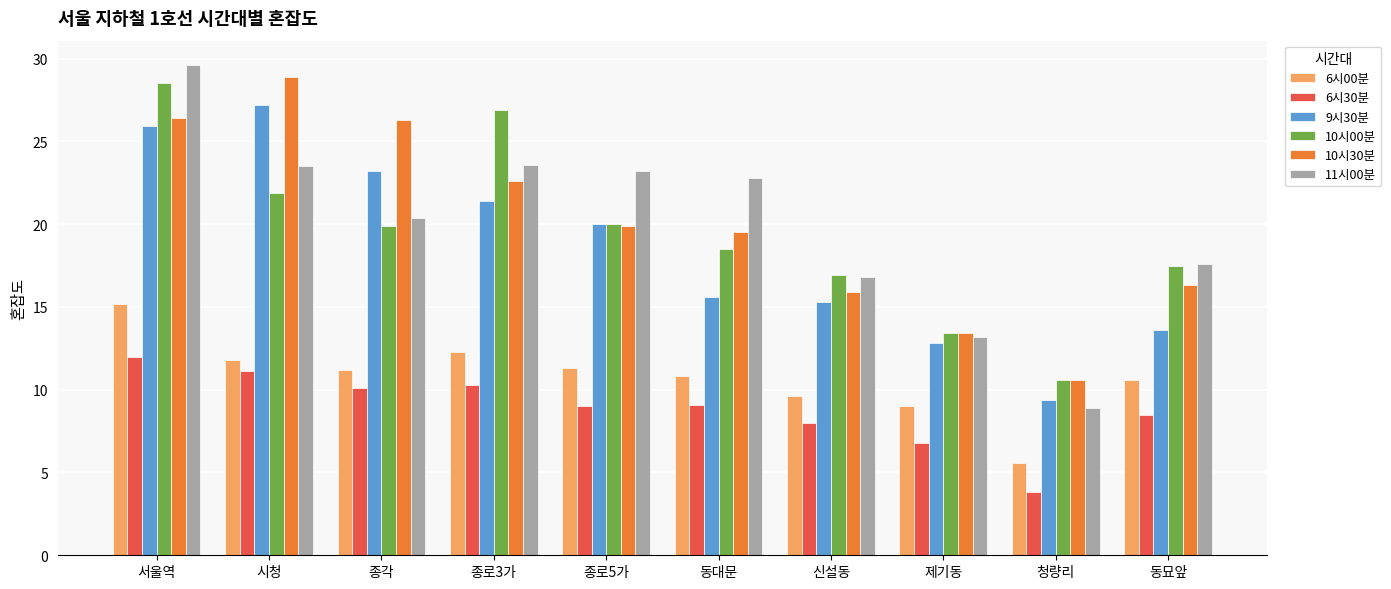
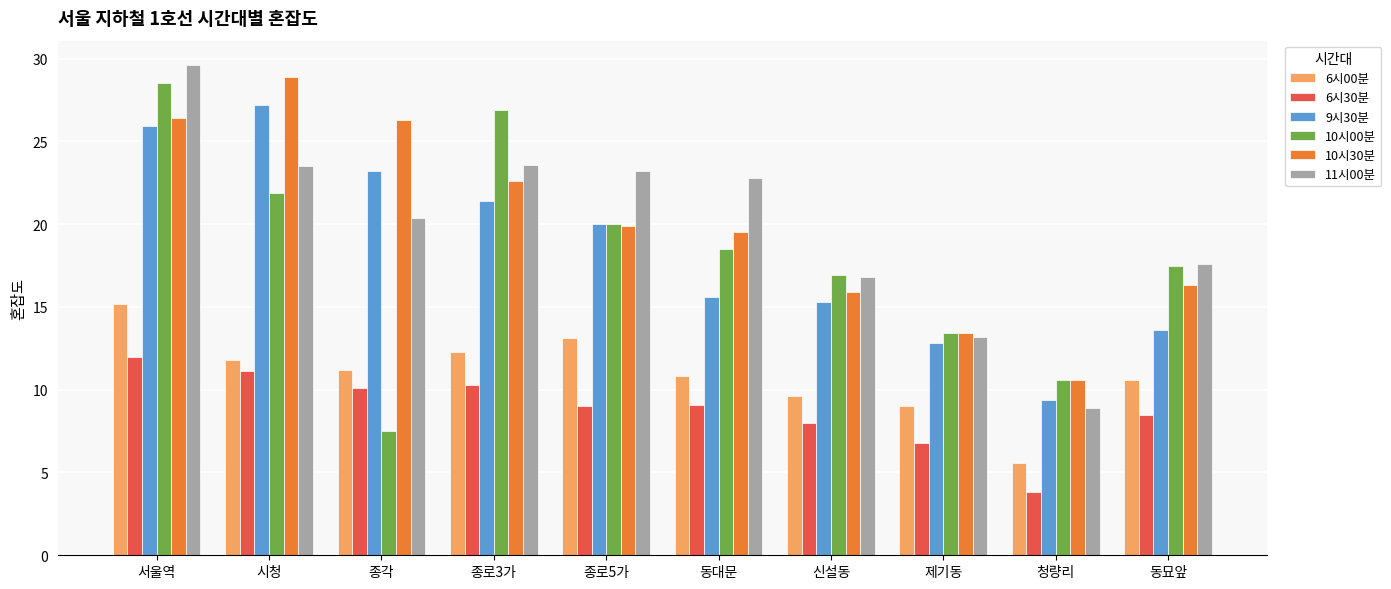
  {
    "6시00분": {
      "서울역": 15.2,
      "시청": 11.8,
      "종각": 11.2,
      "종로3가": 12.3,
-     "종로5가": 11.3,
+     "종로5가": 13.1,
      "동대문": 10.8,
      "신설동": 9.6,
      "제기동": 9.0,
      "청량리": 5.6,
      "동묘앞": 10.6
    },
    "9시30분": {
      "서울역": 25.9,
      "시청": 27.2,
      "종각": 23.2,
      "종로3가": 21.4,
      "종로5가": 20.0,
      "동대문": 15.6,
      "신설동": 15.3,
      "제기동": 12.8,
      "청량리": 9.4,
      "동묘앞": 13.6
    },
    "10시00분": {
      "서울역": 28.5,
      "시청": 21.9,
-     "종각": 19.9,
+     "종각": 7.5,
      "종로3가": 26.9,
      "종로5가": 20.0,
      "동대문": 18.5,
      "신설동": 16.9,
      "제기동": 13.4,
      "청량리": 10.6,
      "동묘앞": 17.5
    },
    "11시00분": {
      "서울역": 29.6,
      "시청": 23.5,
      "종각": 20.4,
      "종로3가": 23.6,
      "종로5가": 23.2,
      "동대문": 22.8,
      "신설동": 16.8,
      "제기동": 13.2,
      "청량리": 8.9,
      "동묘앞": 17.6
    }
  }
